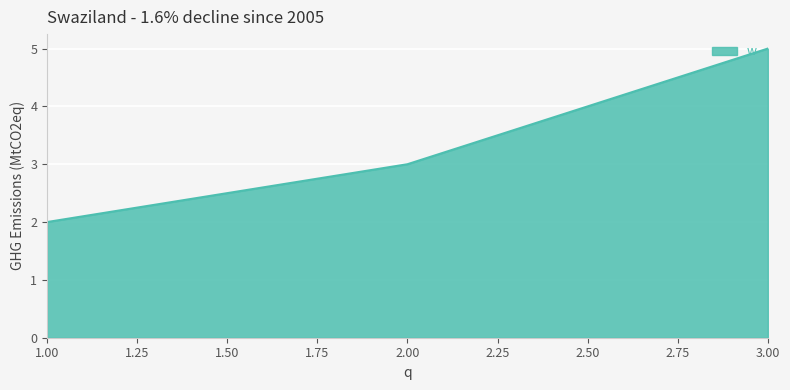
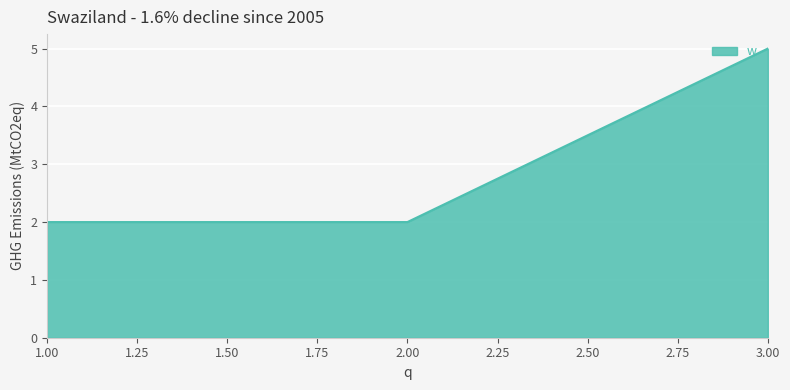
  {
    "1.00": 2,
-   "2.00": 3,
+   "2.00": 2,
    "3.00": 5
  }
